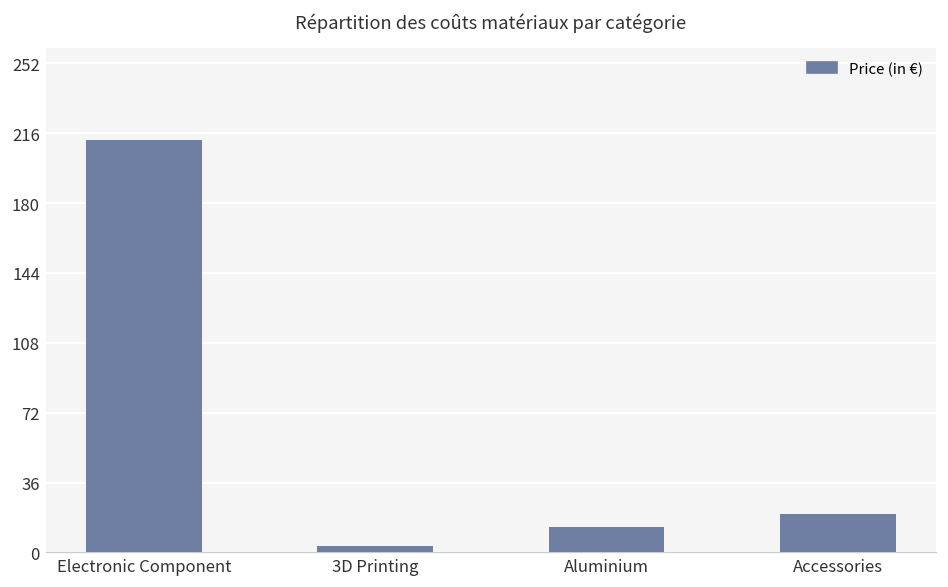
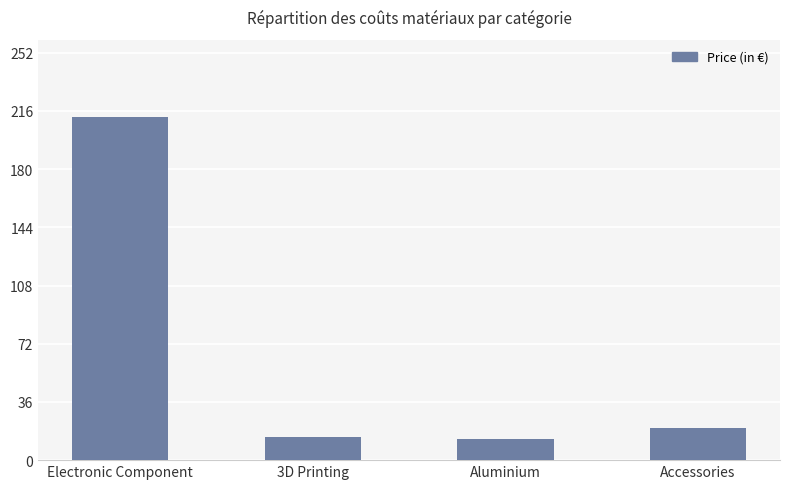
  {
    "Electronic Component": 212,
-   "3D Printing": 3,
+   "3D Printing": 14,
    "Aluminium": 13,
    "Accessories": 20
  }
